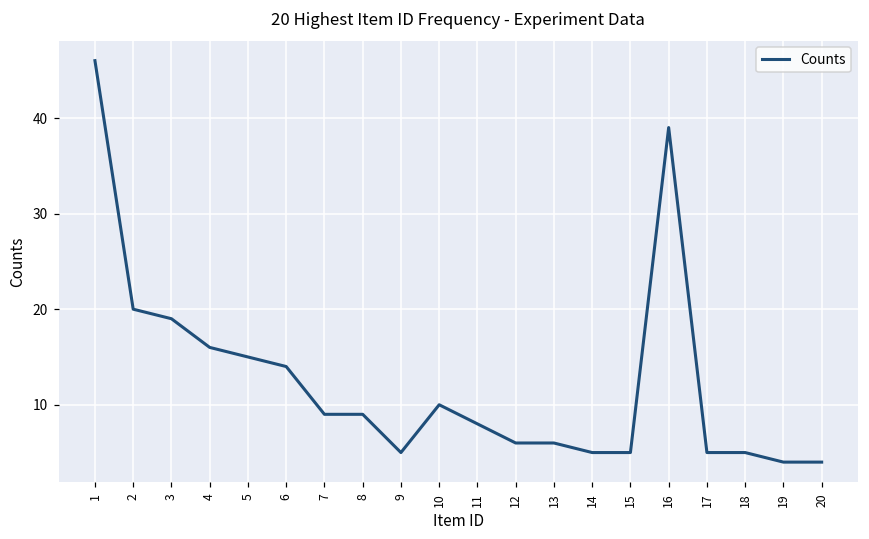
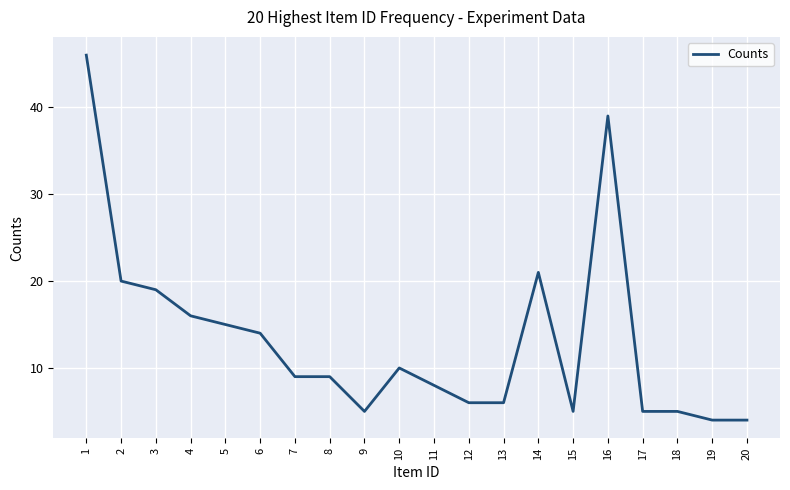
  {
    "1": 46,
    "2": 20,
    "3": 19,
    "4": 16,
    "5": 15,
    "6": 14,
    "7": 9,
    "8": 9,
    "9": 5,
    "10": 10,
    "11": 8,
    "12": 6,
    "13": 6,
-   "14": 5,
+   "14": 21,
    "15": 5,
    "16": 39,
    "17": 5,
    "18": 5,
    "19": 4,
    "20": 4
  }
